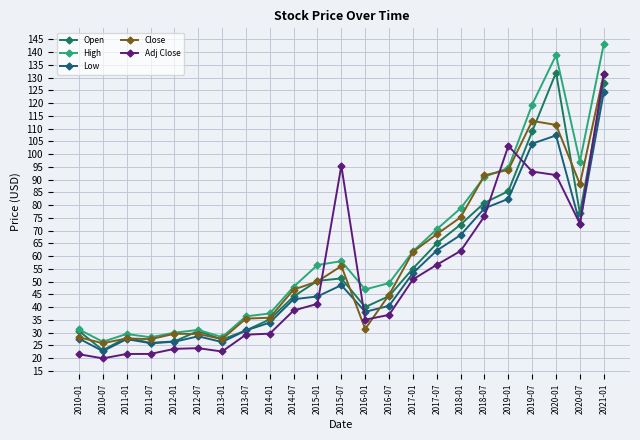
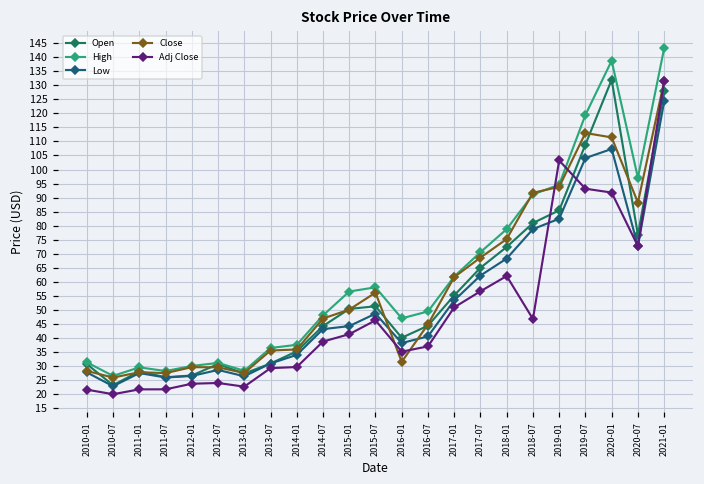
  {
    "Close": {
      "2014-07": 47,
      "2015-07": 56,
      "2016-01": 31,
      "2017-07": 69,
      "2018-01": 75,
      "2019-07": 113,
      "2020-01": 111,
      "2020-07": 88
    },
    "Adj Close": {
      "2010-01": 22,
      "2010-07": 20,
      "2011-01": 22,
      "2011-07": 22,
      "2012-01": 24,
      "2012-07": 24,
      "2013-01": 23,
      "2013-07": 29,
      "2014-01": 30,
      "2014-07": 39,
      "2015-01": 41,
-     "2015-07": 95,
+     "2015-07": 46,
      "2016-01": 35,
      "2016-07": 37,
      "2017-01": 51,
      "2017-07": 57,
      "2018-01": 62,
-     "2018-07": 76,
+     "2018-07": 47,
      "2019-01": 103,
      "2019-07": 93,
      "2020-01": 92
    }
  }
